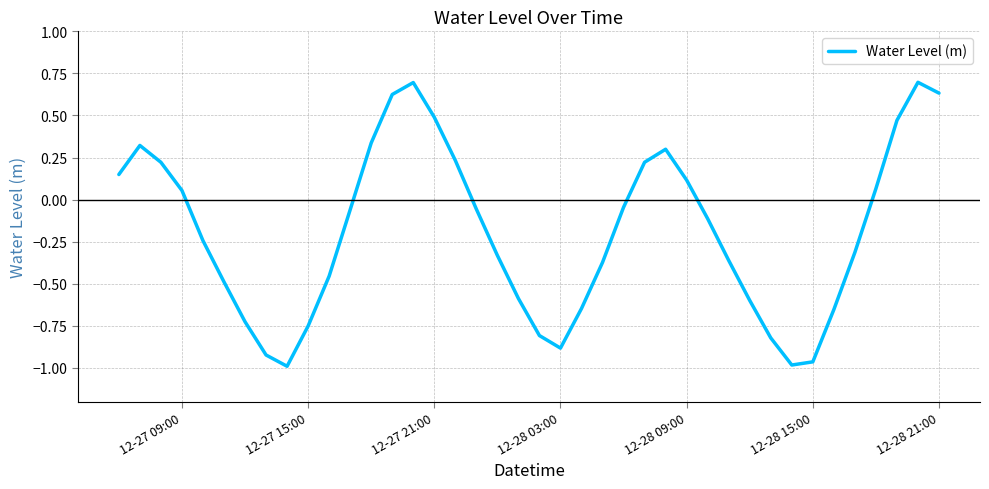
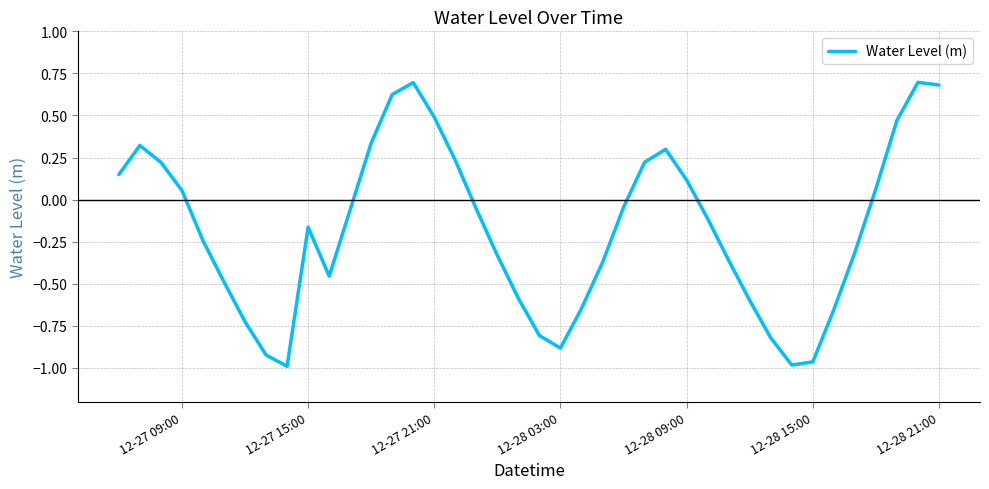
  {
    "12-27 09:00": 0.05,
-   "12-27 15:00": -0.75,
+   "12-27 15:00": -0.16,
    "12-27 21:00": 0.49,
    "12-28 03:00": -0.88,
    "12-28 09:00": 0.12,
    "12-28 15:00": -0.96,
-   "12-28 21:00": 0.63
+   "12-28 21:00": 0.68
  }
